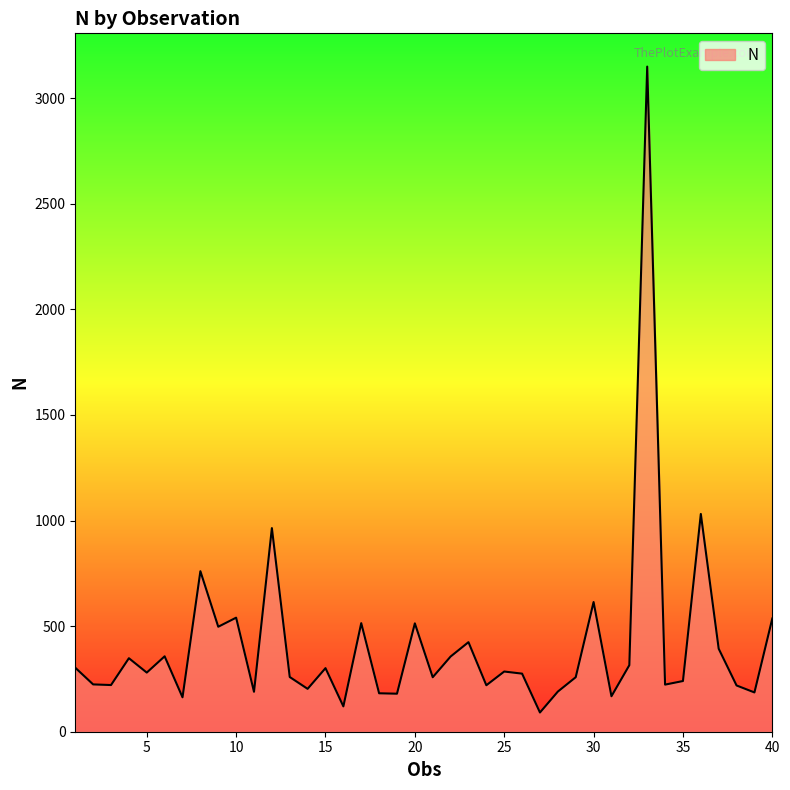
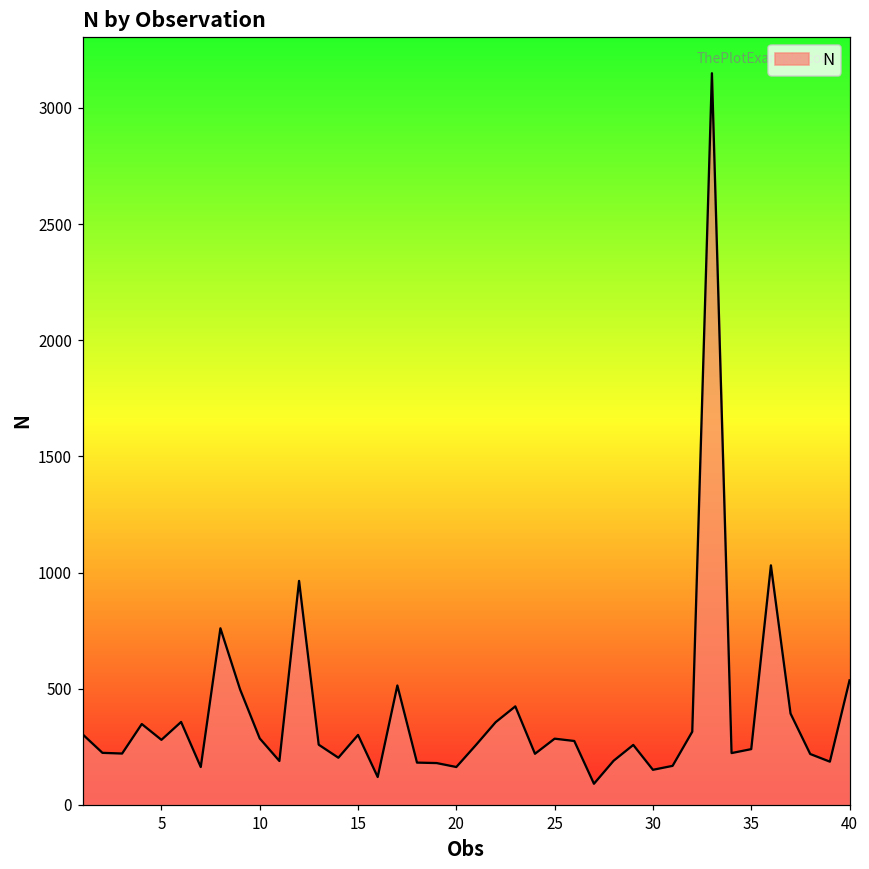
  {
    "5": 280,
-   "10": 540,
+   "10": 290,
    "15": 300,
-   "20": 510,
+   "20": 160,
    "25": 290,
-   "30": 610,
+   "30": 150,
    "35": 240,
    "40": 540
  }
